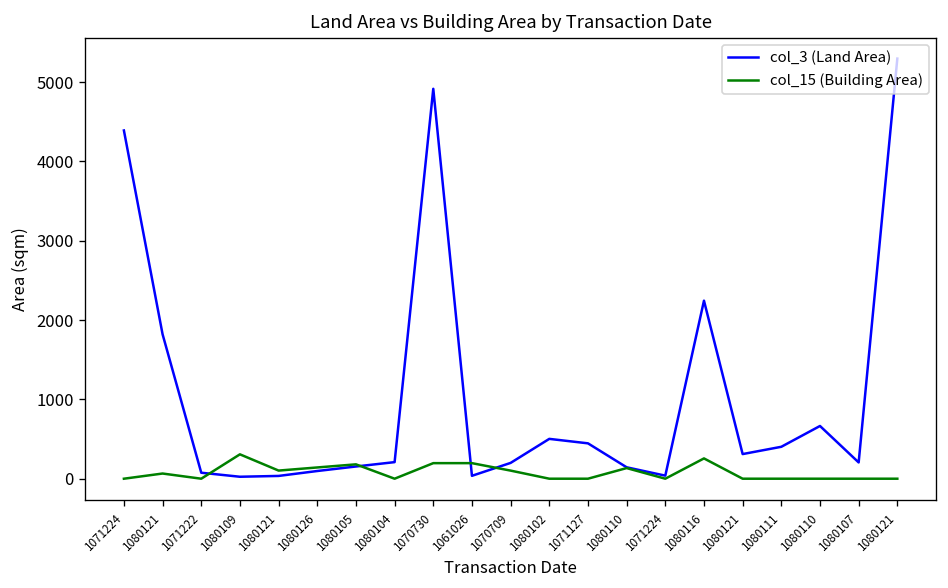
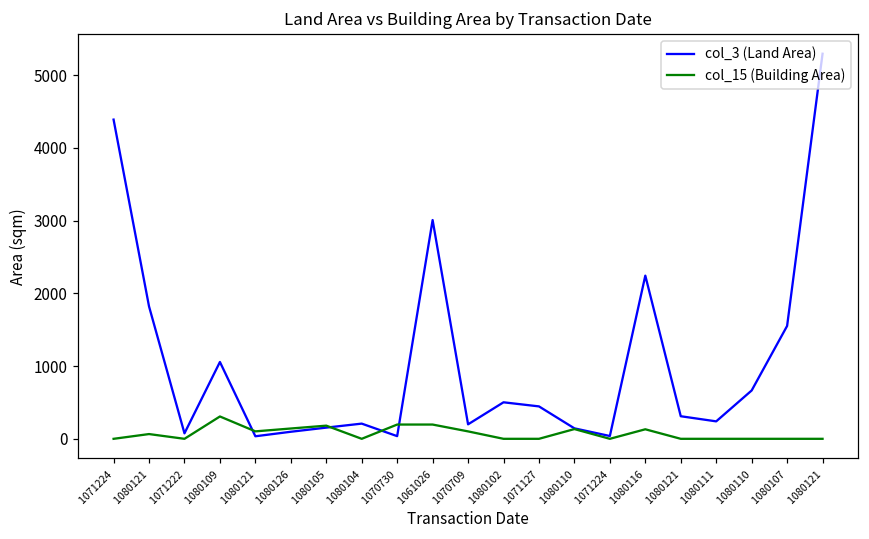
  {
    "col_3 (Land Area)": {
      "1071222": 100,
-     "1080109": 0,
+     "1080109": 1100,
      "1080126": 100,
      "1080104": 200,
-     "1070730": 4900,
-     "1061026": 0,
+     "1070730": 0,
+     "1061026": 3000,
      "1070709": 200,
      "1080102": 500,
      "1071127": 400,
      "1080116": 2200,
-     "1080111": 400,
-     "1080107": 200
+     "1080111": 200,
+     "1080107": 1600
    },
    "col_15 (Building Area)": {
      "1071222": 0,
      "1080109": 300,
      "1080126": 100,
      "1080104": 0,
      "1070730": 200,
      "1061026": 200,
      "1070709": 100,
      "1080102": 0,
      "1071127": 0,
-     "1080116": 300,
+     "1080116": 100,
      "1080111": 0,
      "1080107": 0
    }
  }
